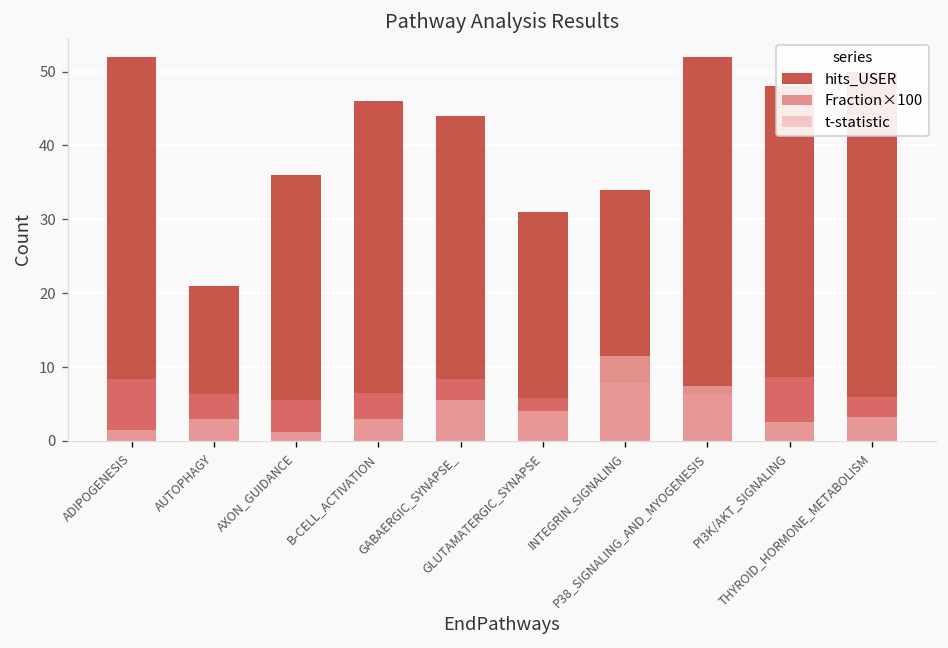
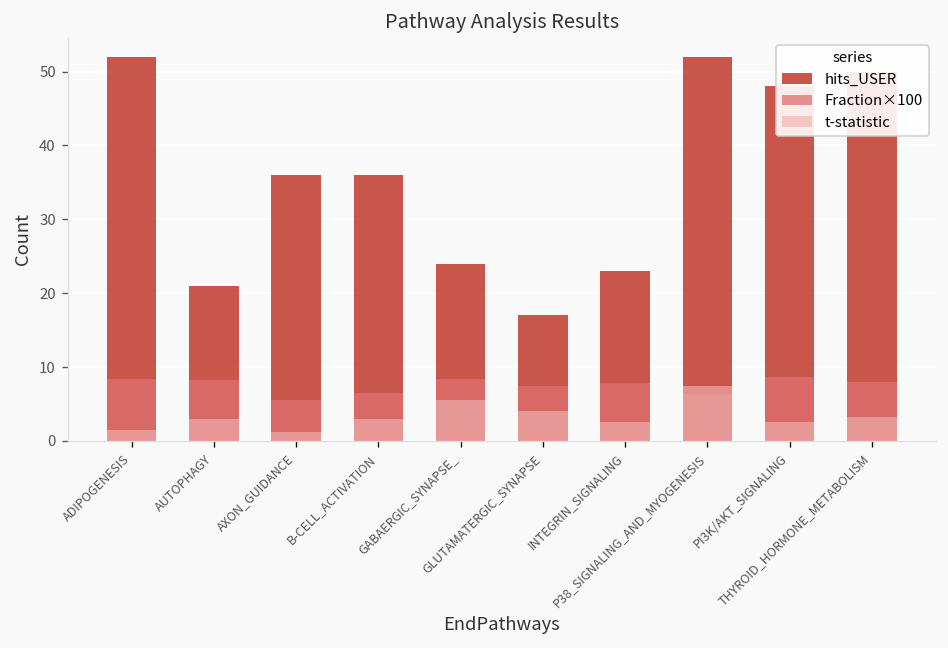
  {
    "hits_USER": {
      "ADIPOGENESIS": 52,
      "AUTOPHAGY": 21,
      "AXON_GUIDANCE": 36,
-     "B-CELL_ACTIVATION": 46,
-     "GABAERGIC_SYNAPSE_": 44,
-     "GLUTAMATERGIC_SYNAPSE": 31,
-     "INTEGRIN_SIGNALING": 34,
+     "B-CELL_ACTIVATION": 36,
+     "GABAERGIC_SYNAPSE_": 24,
+     "GLUTAMATERGIC_SYNAPSE": 17,
+     "INTEGRIN_SIGNALING": 23,
      "P38_SIGNALING_AND_MYOGENESIS": 52
    },
    "Fraction×100": {
-     "AUTOPHAGY": 6,
-     "GLUTAMATERGIC_SYNAPSE": 6,
-     "THYROID_HORMONE_METABOLISM": 6
+     "AUTOPHAGY": 8,
+     "GLUTAMATERGIC_SYNAPSE": 8,
+     "THYROID_HORMONE_METABOLISM": 8
    },
    "t-statistic": {
-     "INTEGRIN_SIGNALING": 11
+     "INTEGRIN_SIGNALING": 3
    }
  }
